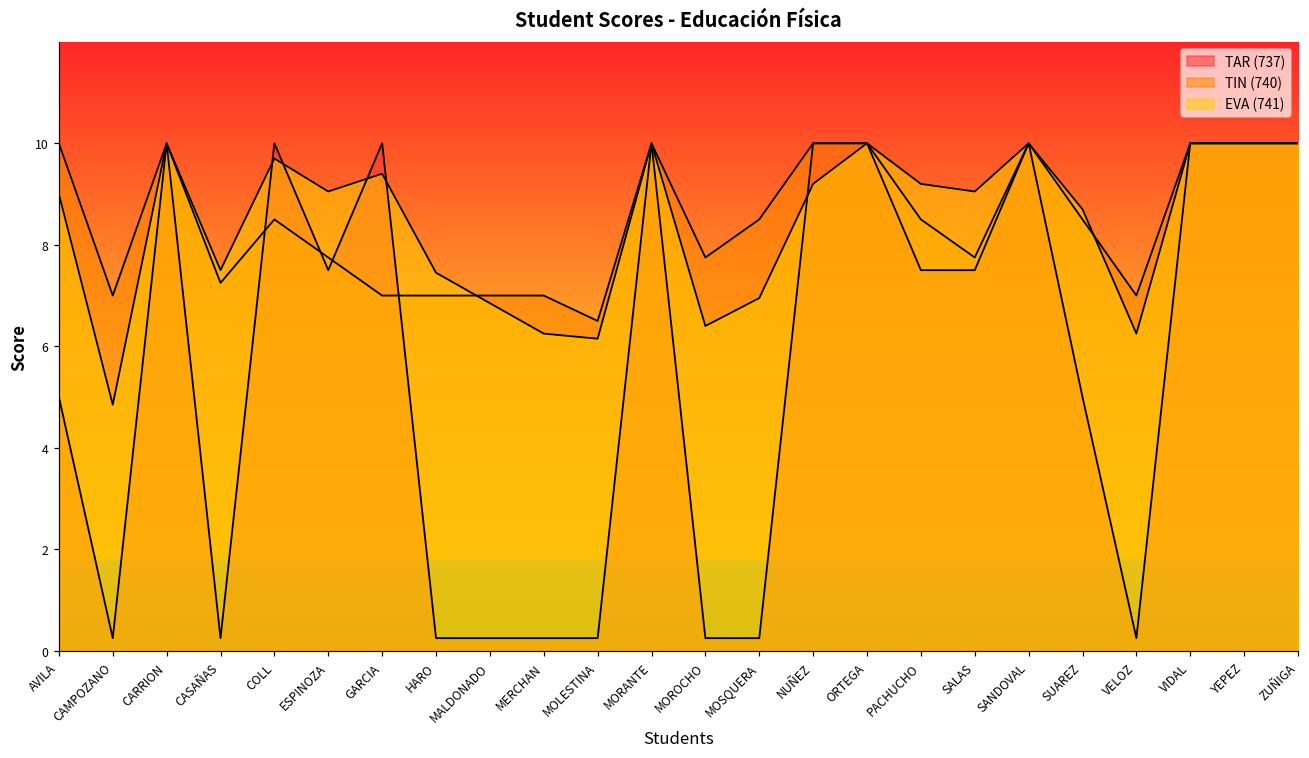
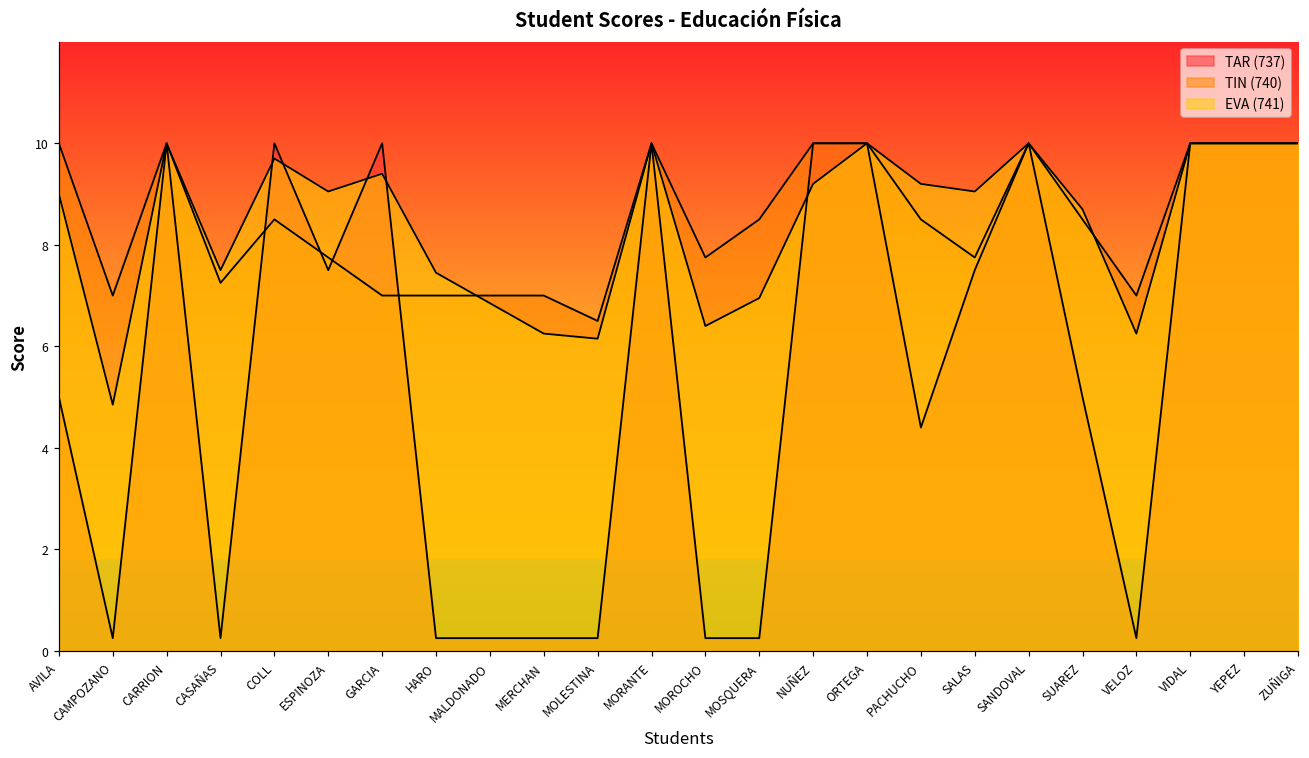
  {
    "TAR (737)": {
      "AVILA": 5.0,
      "CAMPOZANO": 0.3,
      "CASAÑAS": 0.3,
      "COLL": 10.0,
      "ESPINOZA": 7.5,
      "GARCIA": 10.0,
      "HARO": 0.3,
      "MALDONADO": 0.3,
      "MERCHAN": 0.3,
      "MOLESTINA": 0.3,
      "MOROCHO": 0.3,
      "MOSQUERA": 0.3,
-     "PACHUCHO": 7.5,
+     "PACHUCHO": 4.4,
      "SALAS": 7.5,
      "SUAREZ": 5.0,
      "VELOZ": 0.3
    }
  }
